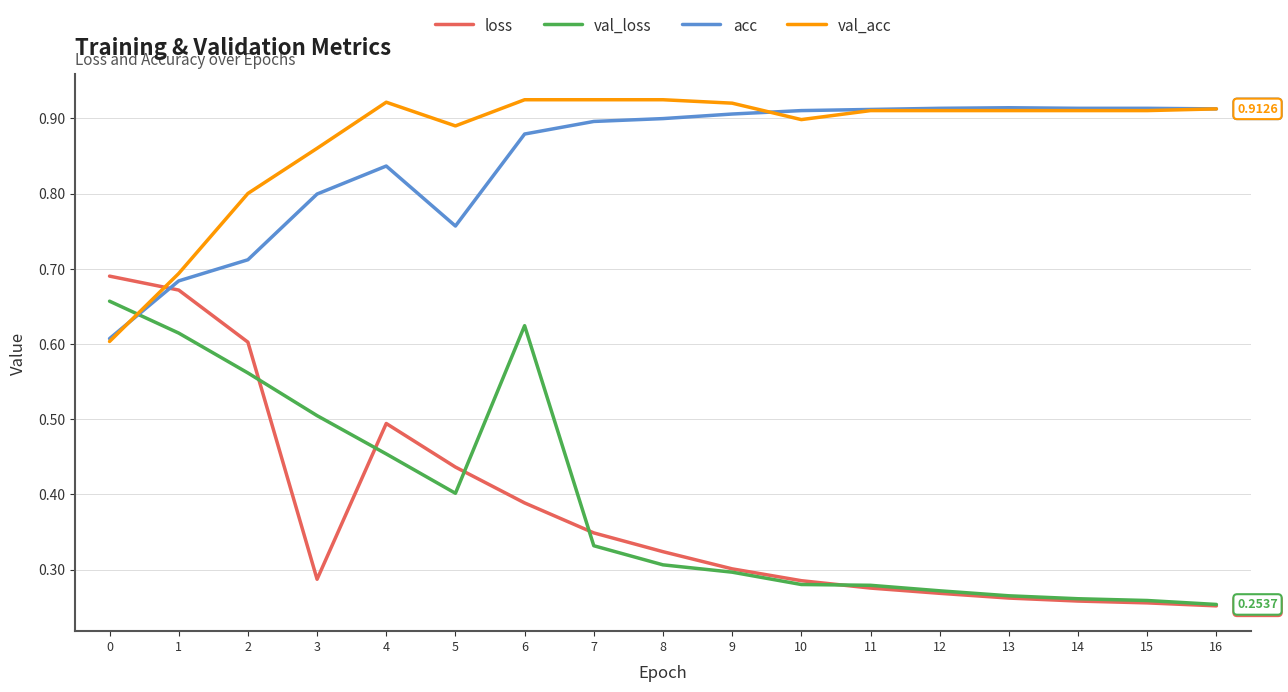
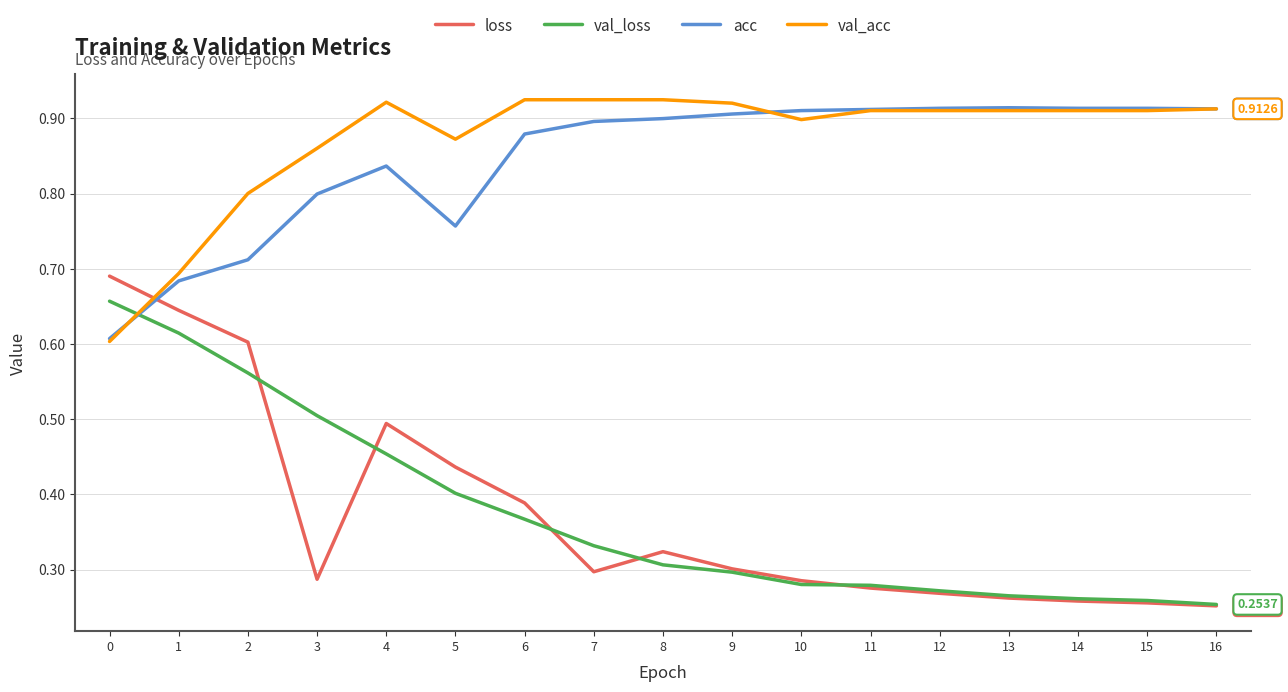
  {
    "loss": {
      "0": 0.69,
-     "1": 0.67,
+     "1": 0.64,
      "2": 0.60,
      "3": 0.29,
      "4": 0.49,
      "5": 0.44,
      "6": 0.39,
-     "7": 0.35,
+     "7": 0.30,
      "8": 0.32,
      "9": 0.30,
      "10": 0.29,
      "11": 0.28
    },
    "val_loss": {
      "0": 0.66,
      "1": 0.61,
      "2": 0.56,
      "3": 0.50,
      "4": 0.45,
      "5": 0.40,
-     "6": 0.62,
+     "6": 0.37,
      "7": 0.33,
      "8": 0.31,
      "9": 0.30,
      "10": 0.28,
      "11": 0.28
    },
    "acc": {
      "0": 0.61,
      "1": 0.68,
      "2": 0.71,
      "3": 0.80,
      "4": 0.84,
      "5": 0.76,
      "6": 0.88,
      "7": 0.90,
      "8": 0.90,
      "9": 0.91,
      "10": 0.91,
      "13": 0.91
    },
    "val_acc": {
      "0": 0.60,
      "1": 0.69,
      "2": 0.80,
      "3": 0.86,
      "4": 0.92,
-     "5": 0.89,
+     "5": 0.87,
      "6": 0.92,
      "7": 0.92,
      "8": 0.92,
      "9": 0.92,
      "10": 0.90,
      "13": 0.91
    }
  }
